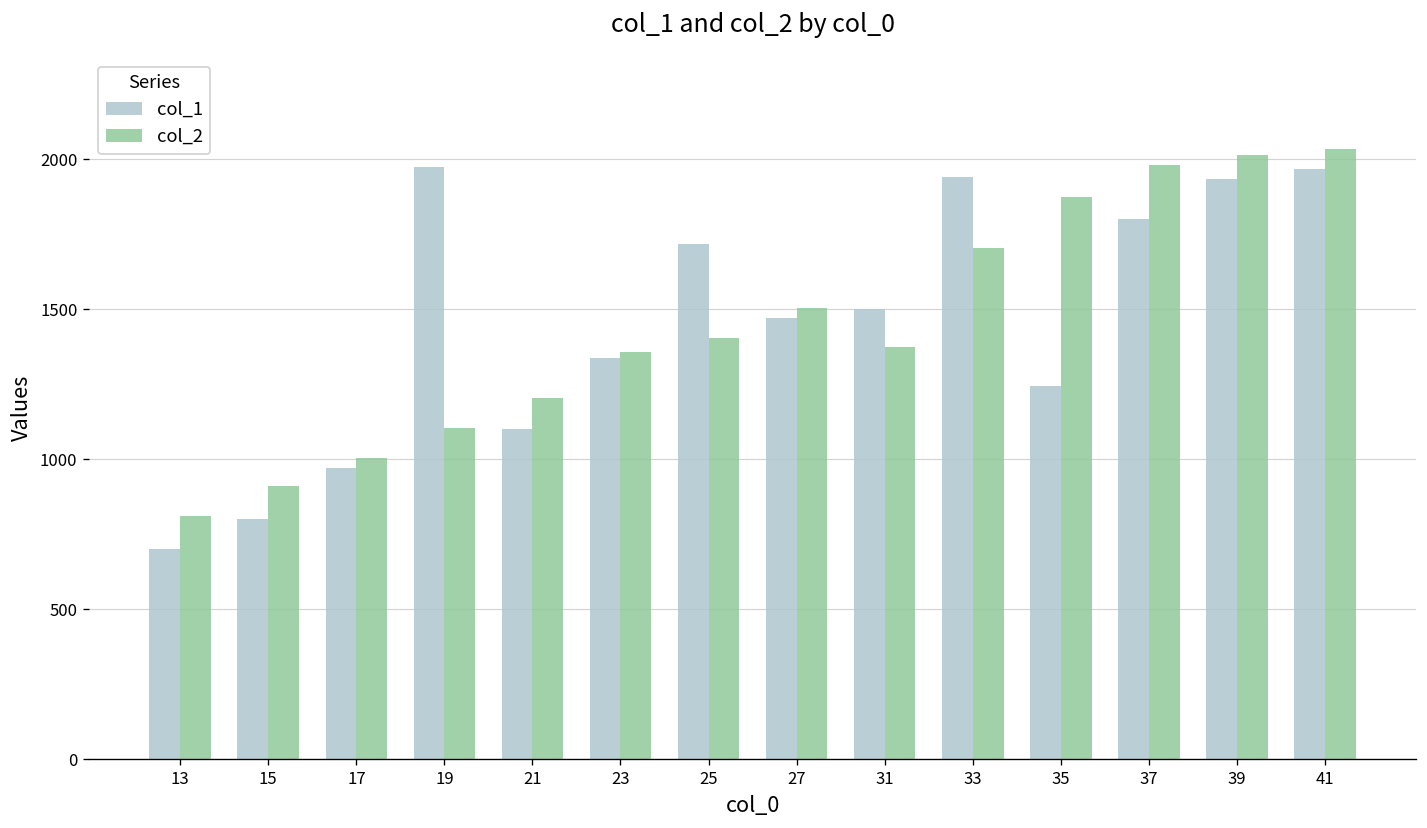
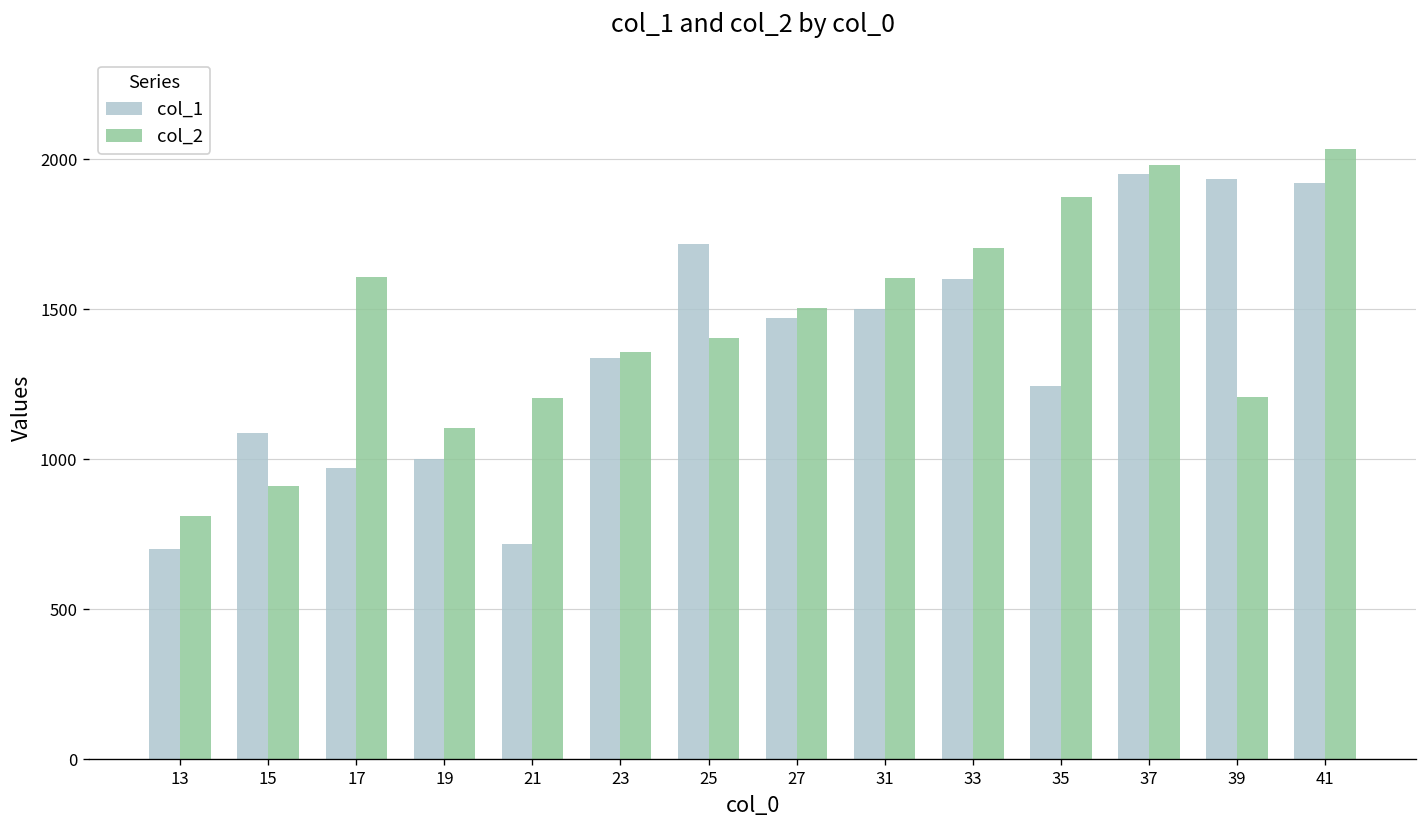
  {
    "col_1": {
      "13": 700,
-     "15": 800,
+     "15": 1090,
      "17": 970,
-     "19": 1970,
-     "21": 1100,
+     "19": 1000,
+     "21": 720,
      "23": 1340,
      "25": 1720,
      "27": 1470,
      "31": 1500,
-     "33": 1940,
+     "33": 1600,
      "35": 1250,
-     "37": 1800,
+     "37": 1950,
      "39": 1940,
-     "41": 1970
+     "41": 1920
    },
    "col_2": {
      "13": 810,
      "15": 910,
-     "17": 1010,
+     "17": 1610,
      "19": 1110,
      "21": 1210,
      "23": 1360,
      "25": 1410,
      "27": 1510,
-     "31": 1370,
+     "31": 1610,
      "33": 1710,
      "35": 1880,
      "37": 1980,
-     "39": 2020,
+     "39": 1210,
      "41": 2040
    }
  }
